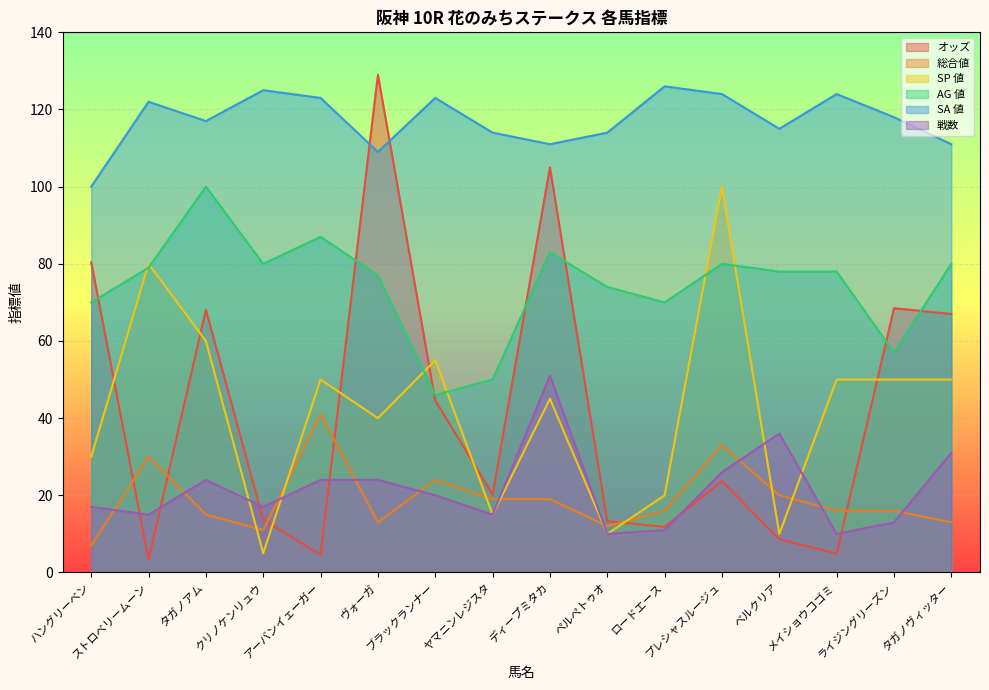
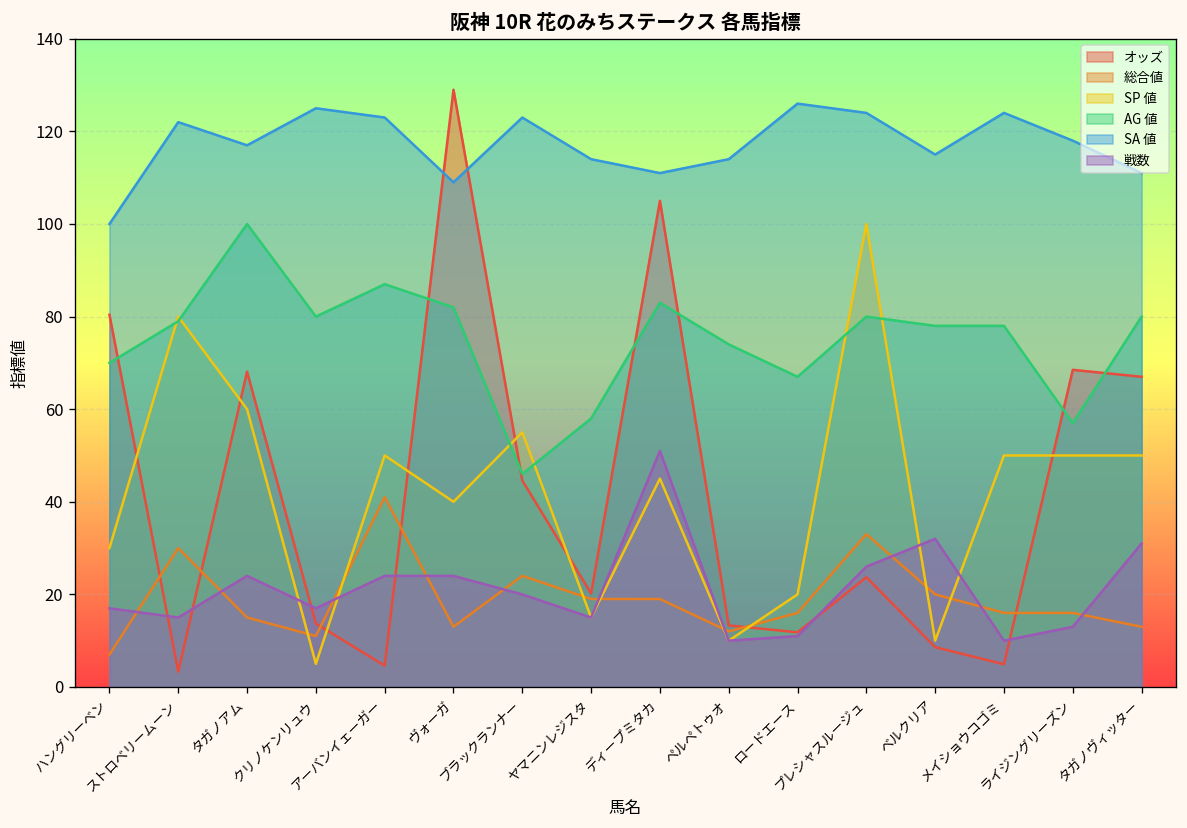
  {
    "AG 値": {
      "ハングリーベン": 70,
      "ストロベリームーン": 79,
      "タガノアム": 100,
      "クリノケンリュウ": 80,
      "アーバンイェーガー": 87,
-     "ヴォーガ": 77,
+     "ヴォーガ": 82,
      "ブラックランナー": 46,
-     "ヤマニンレジスタ": 50,
+     "ヤマニンレジスタ": 58,
      "ディープミタカ": 83,
      "ペルペトゥオ": 74,
-     "ロードエース": 70,
+     "ロードエース": 67,
      "プレシャスルージュ": 80,
      "ベルクリア": 78,
      "メイショウコゴミ": 78,
      "ライジングリーズン": 57,
      "タガノヴィッター": 80
    },
    "SA 値": {
      "ハングリーベン": 100,
      "ストロベリームーン": 122,
      "タガノアム": 117,
      "クリノケンリュウ": 125,
      "アーバンイェーガー": 123,
      "ヴォーガ": 109,
      "ブラックランナー": 123,
      "ヤマニンレジスタ": 114,
      "ディープミタカ": 111,
      "ペルペトゥオ": 114,
      "ロードエース": 126,
      "プレシャスルージュ": 124,
      "ベルクリア": 115,
      "メイショウコゴミ": 124,
      "ライジングリーズン": 118,
      "タガノヴィッター": 111
    },
    "戦数": {
      "ハングリーベン": 17,
      "ストロベリームーン": 15,
      "タガノアム": 24,
      "クリノケンリュウ": 17,
      "アーバンイェーガー": 24,
      "ヴォーガ": 24,
      "ブラックランナー": 20,
      "ディープミタカ": 51,
      "ロードエース": 11,
      "プレシャスルージュ": 26,
-     "ベルクリア": 36,
+     "ベルクリア": 32,
      "メイショウコゴミ": 10,
      "ライジングリーズン": 13,
      "タガノヴィッター": 31
    }
  }
